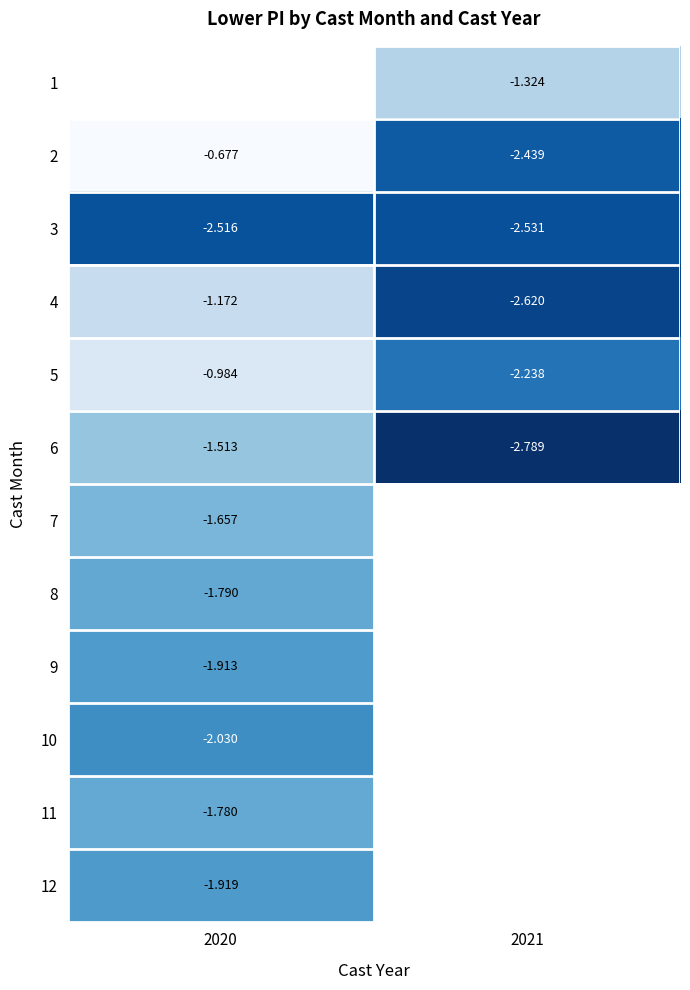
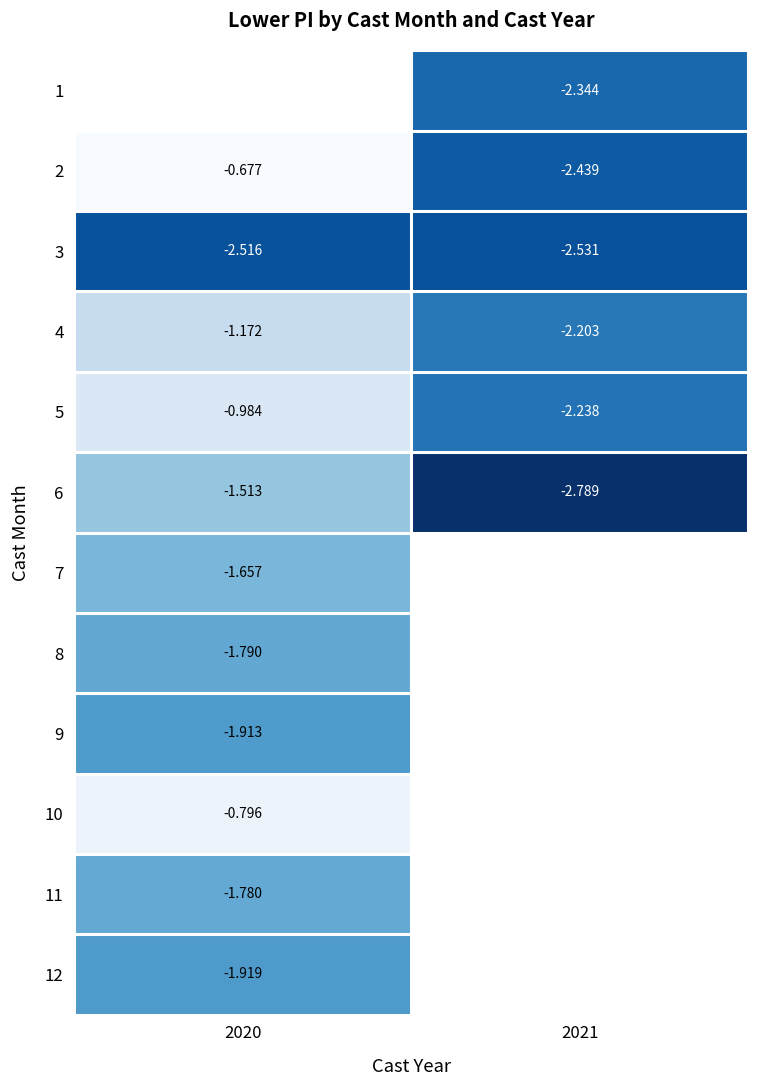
  {
    "1": {
-     "2021": -1.324
+     "2021": -2.344
    },
    "2": {
      "2020": -0.677,
      "2021": -2.439
    },
    "3": {
      "2020": -2.516,
      "2021": -2.531
    },
    "4": {
      "2020": -1.172,
-     "2021": -2.620
+     "2021": -2.203
    },
    "5": {
      "2020": -0.984,
      "2021": -2.238
    },
    "6": {
      "2020": -1.513,
      "2021": -2.789
    },
    "7": {
      "2020": -1.657
    },
    "8": {
      "2020": -1.790
    },
    "9": {
      "2020": -1.913
    },
    "10": {
-     "2020": -2.030
+     "2020": -0.796
    },
    "11": {
      "2020": -1.780
    },
    "12": {
      "2020": -1.919
    }
  }
